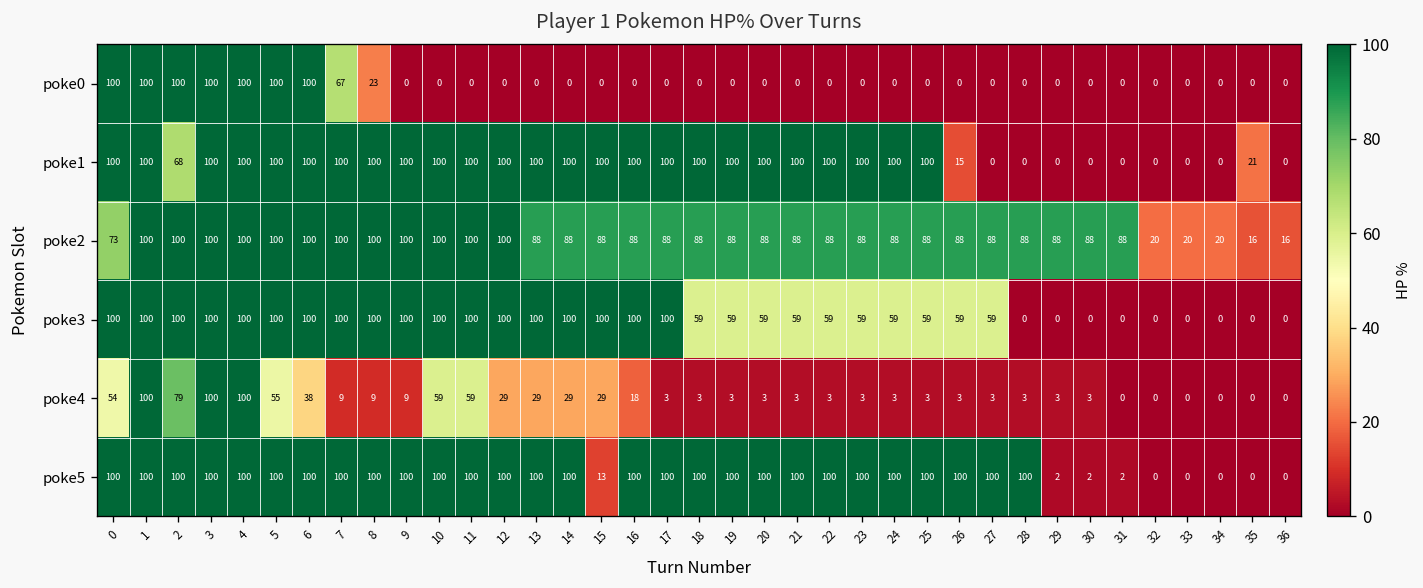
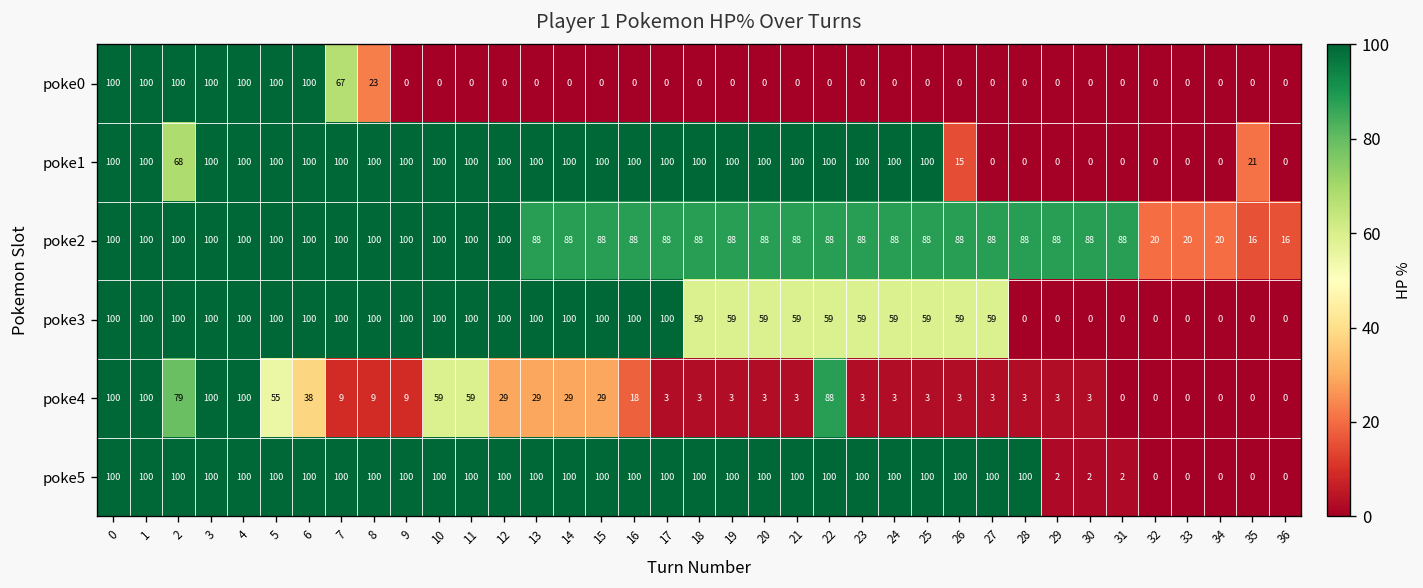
  {
    "poke2": {
-     "0": 73,
+     "0": 100,
      "1": 100,
      "2": 100,
      "3": 100,
      "4": 100,
      "5": 100,
      "6": 100,
      "7": 100,
      "8": 100,
      "9": 100,
      "10": 100,
      "11": 100,
      "12": 100,
      "13": 88,
      "14": 88,
      "15": 88,
      "16": 88,
      "17": 88,
      "18": 88,
      "19": 88,
      "20": 88,
      "21": 88,
      "22": 88,
      "23": 88,
      "24": 88,
      "25": 88,
      "26": 88,
      "27": 88,
      "28": 88,
      "29": 88,
      "30": 88,
      "31": 88,
      "32": 20,
      "33": 20,
      "34": 20,
      "35": 16,
      "36": 16
    },
    "poke4": {
-     "0": 54,
+     "0": 100,
      "1": 100,
      "2": 79,
      "3": 100,
      "4": 100,
      "5": 55,
      "6": 38,
      "7": 9,
      "8": 9,
      "9": 9,
      "10": 59,
      "11": 59,
      "12": 29,
      "13": 29,
      "14": 29,
      "15": 29,
      "16": 18,
      "17": 3,
      "18": 3,
      "19": 3,
      "20": 3,
      "21": 3,
-     "22": 3,
+     "22": 88,
      "23": 3,
      "24": 3,
      "25": 3,
      "26": 3,
      "27": 3,
      "28": 3,
      "29": 3,
      "30": 3,
      "31": 0,
      "32": 0,
      "33": 0,
      "34": 0,
      "35": 0,
      "36": 0
    },
    "poke5": {
      "0": 100,
      "1": 100,
      "2": 100,
      "3": 100,
      "4": 100,
      "5": 100,
      "6": 100,
      "7": 100,
      "8": 100,
      "9": 100,
      "10": 100,
      "11": 100,
      "12": 100,
      "13": 100,
      "14": 100,
-     "15": 13,
+     "15": 100,
      "16": 100,
      "17": 100,
      "18": 100,
      "19": 100,
      "20": 100,
      "21": 100,
      "22": 100,
      "23": 100,
      "24": 100,
      "25": 100,
      "26": 100,
      "27": 100,
      "28": 100,
      "29": 2,
      "30": 2,
      "31": 2,
      "32": 0,
      "33": 0,
      "34": 0,
      "35": 0,
      "36": 0
    }
  }
